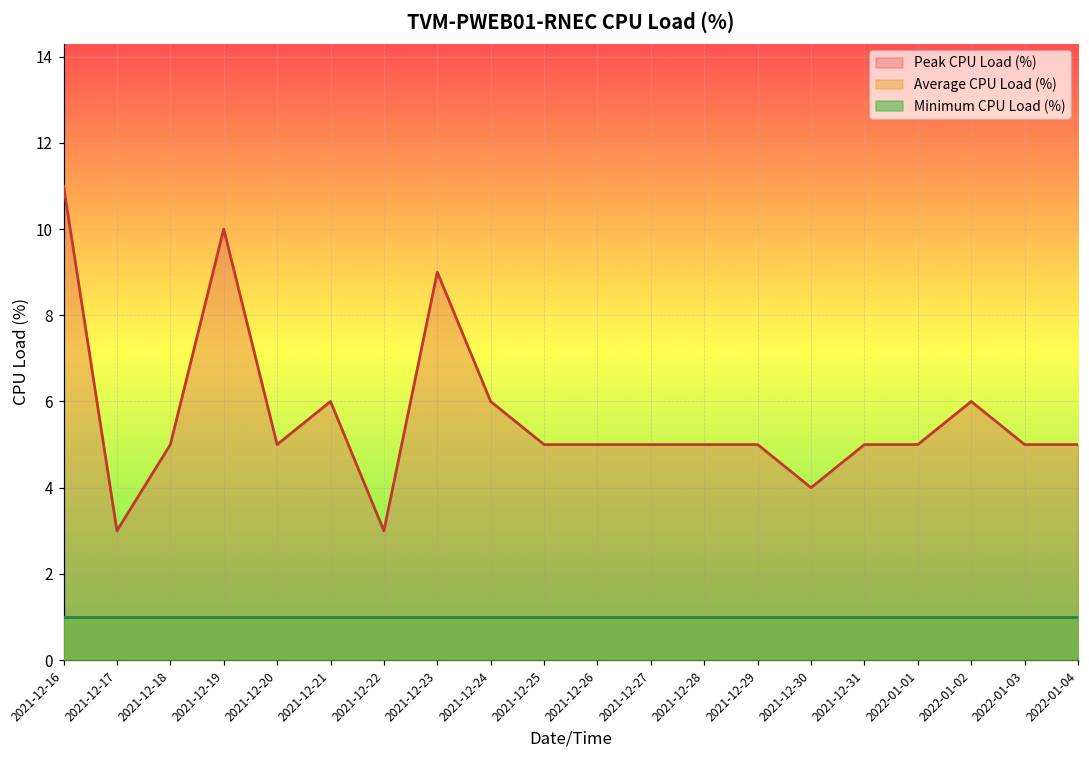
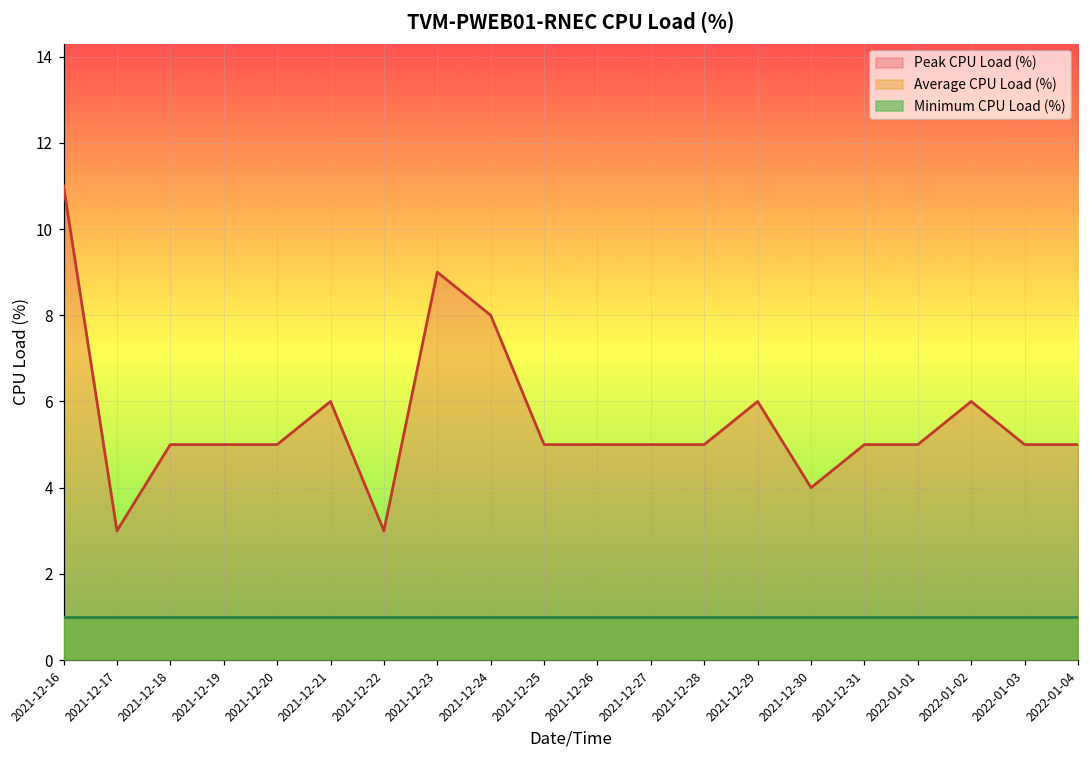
  {
    "Peak CPU Load (%)": {
      "2021-12-16": 11,
      "2021-12-17": 3,
      "2021-12-18": 5,
-     "2021-12-19": 10,
+     "2021-12-19": 5,
      "2021-12-20": 5,
      "2021-12-21": 6,
      "2021-12-22": 3,
      "2021-12-23": 9,
-     "2021-12-24": 6,
+     "2021-12-24": 8,
      "2021-12-25": 5,
      "2021-12-26": 5,
      "2021-12-27": 5,
      "2021-12-28": 5,
-     "2021-12-29": 5,
+     "2021-12-29": 6,
      "2021-12-30": 4,
      "2021-12-31": 5,
      "2022-01-01": 5,
      "2022-01-02": 6,
      "2022-01-03": 5,
      "2022-01-04": 5
    },
    "Minimum CPU Load (%)": {
      "2021-12-16": 1,
      "2021-12-17": 1,
      "2021-12-18": 1,
      "2021-12-19": 1,
      "2021-12-20": 1,
      "2021-12-21": 1,
      "2021-12-22": 1,
      "2021-12-23": 1,
      "2021-12-24": 1,
      "2021-12-25": 1,
      "2021-12-26": 1,
      "2021-12-27": 1,
      "2021-12-28": 1,
      "2021-12-29": 1,
      "2021-12-30": 1,
      "2021-12-31": 1,
      "2022-01-01": 1,
      "2022-01-02": 1,
      "2022-01-03": 1,
      "2022-01-04": 1
    }
  }
